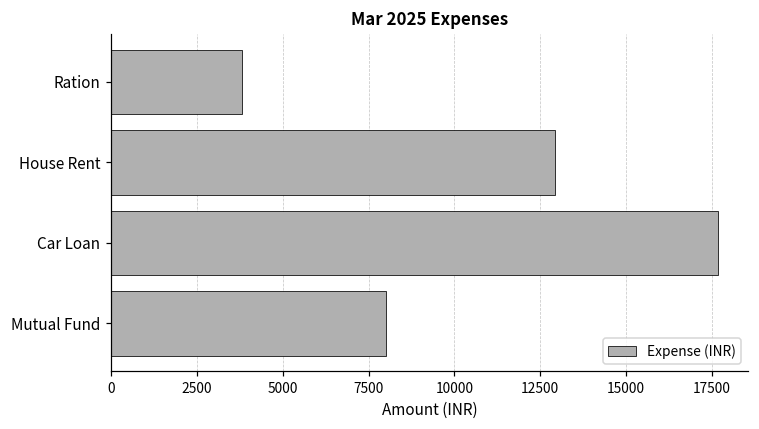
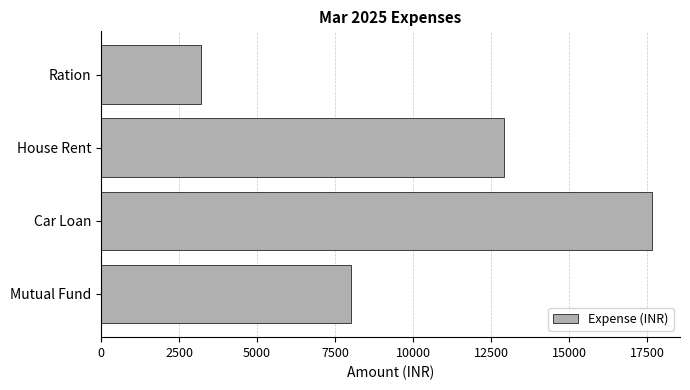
  {
-   "Ration": 3800,
+   "Ration": 3200,
    "House Rent": 12900,
    "Car Loan": 17700,
    "Mutual Fund": 8000
  }
